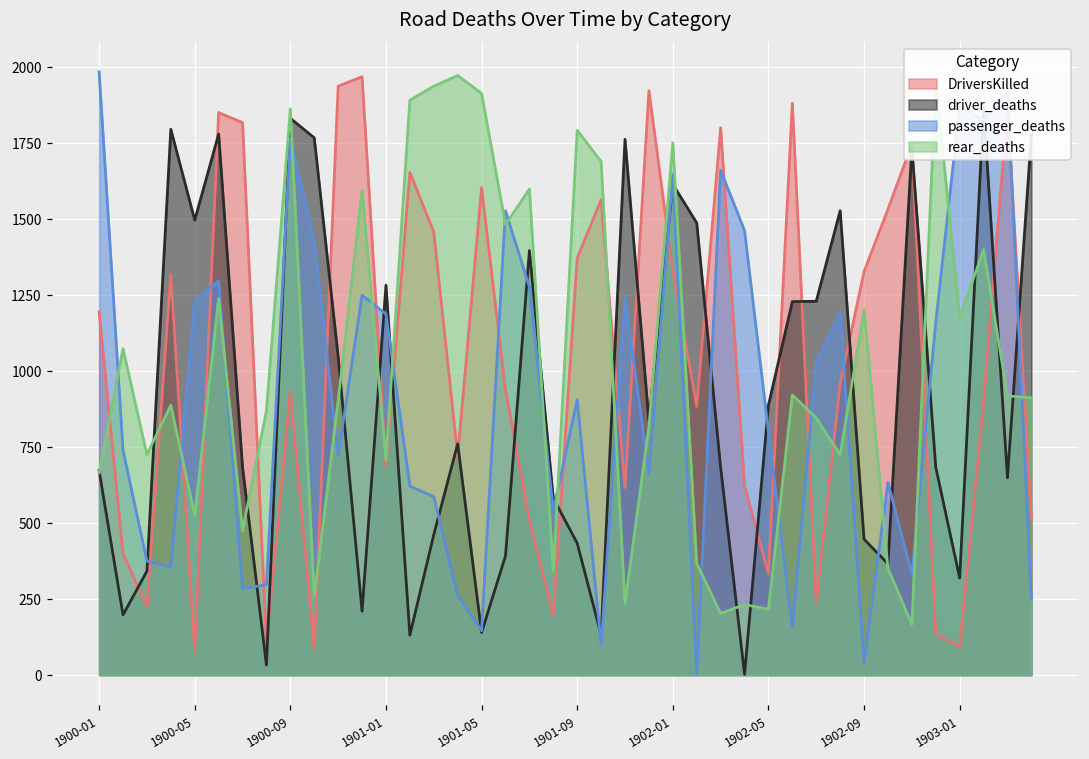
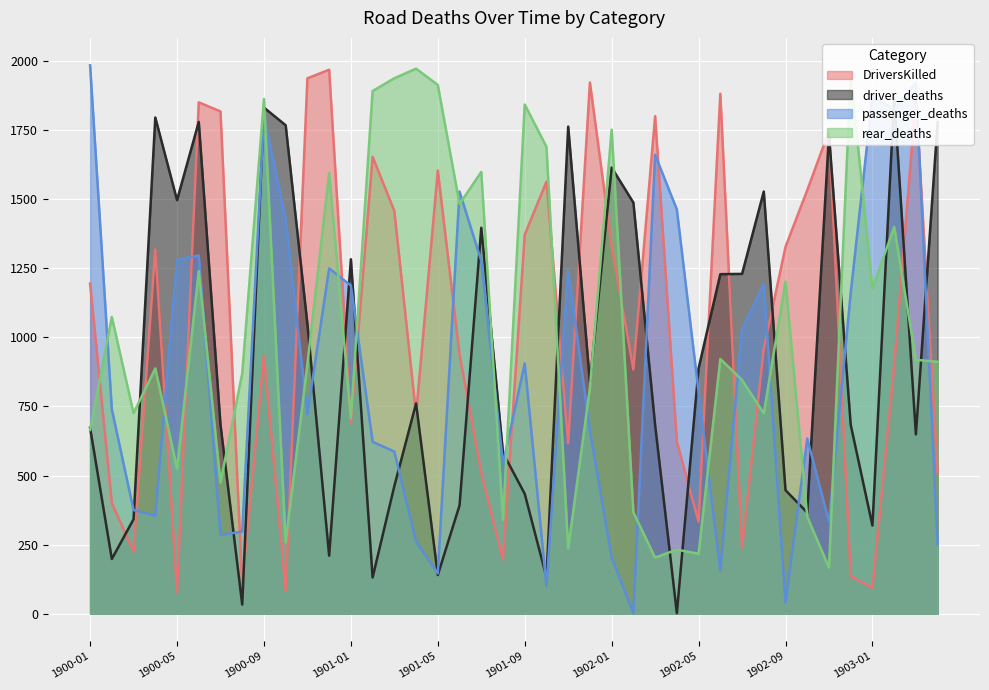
  {
    "DriversKilled": {
      "1900-01": 1200,
      "1900-05": 80,
      "1900-09": 930,
      "1901-01": 690,
      "1901-05": 1600,
      "1901-09": 1370,
      "1902-01": 1330,
      "1902-05": 330,
      "1902-09": 1330,
      "1903-01": 90
    },
    "driver_deaths": {
      "1900-05": 1500,
      "1900-09": 1830,
      "1901-01": 1280,
      "1901-09": 430,
      "1902-01": 1620,
      "1902-05": 890,
      "1902-09": 450,
      "1903-01": 320
    },
    "passenger_deaths": {
      "1900-01": 1990,
-     "1900-05": 1230,
-     "1900-09": 1770,
+     "1900-05": 1280,
+     "1900-09": 1800,
      "1901-01": 1190,
      "1901-09": 910,
-     "1902-01": 1650,
+     "1902-01": 200,
      "1902-05": 800,
      "1902-09": 40
    },
    "rear_deaths": {
      "1900-05": 530,
      "1900-09": 1860,
      "1901-01": 710,
      "1901-05": 1910,
-     "1901-09": 1790,
+     "1901-09": 1840,
      "1902-01": 1750,
      "1902-05": 220,
      "1902-09": 1200,
      "1903-01": 1180
    }
  }
